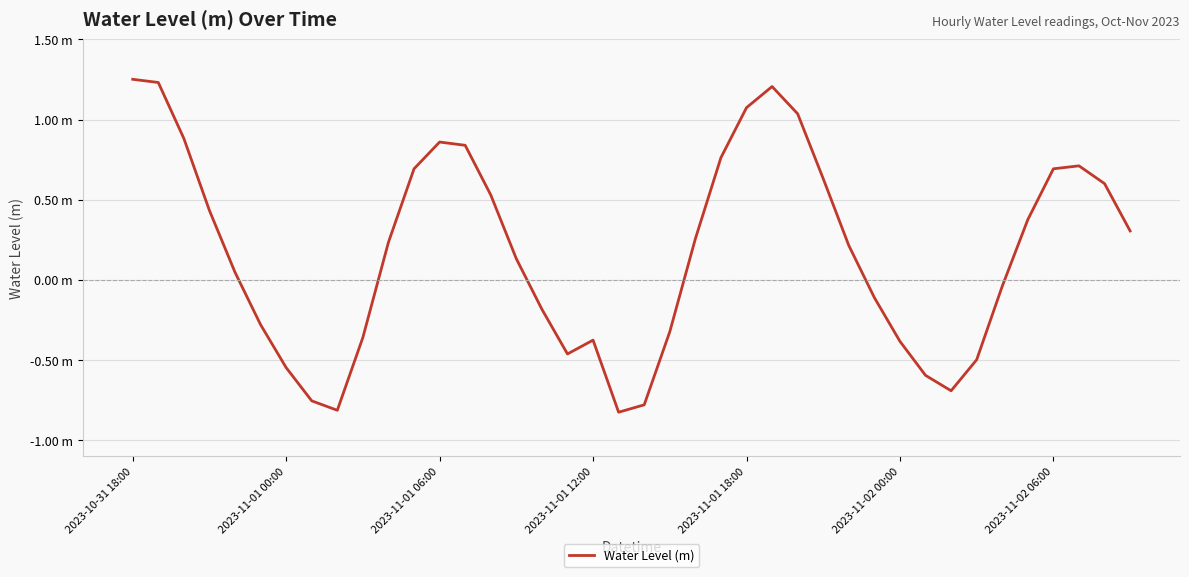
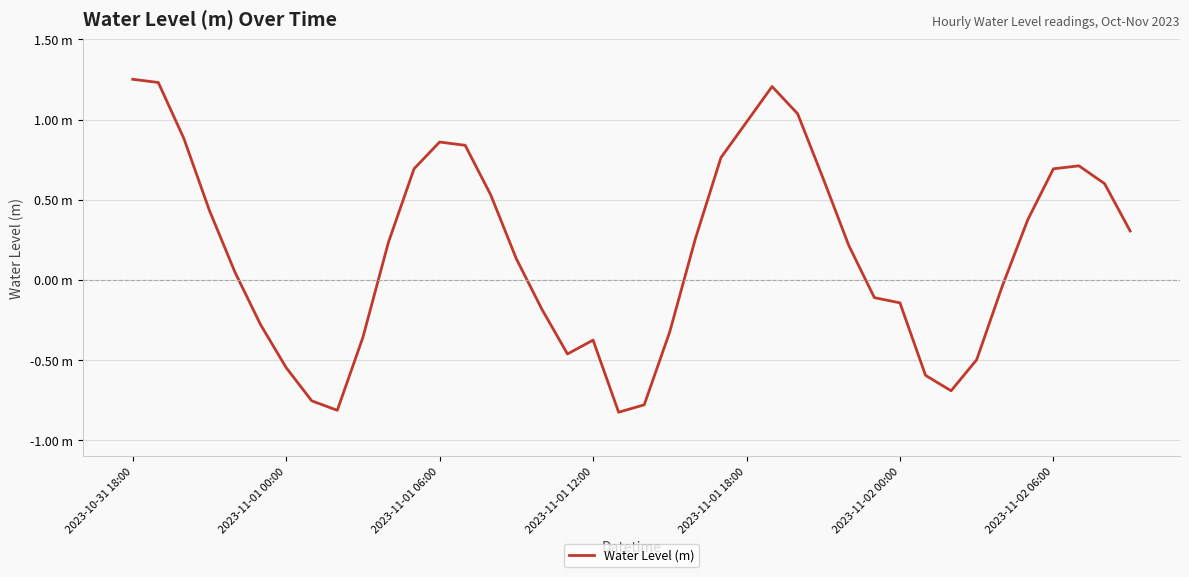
  {
    "2023-10-31 18:00": "1.25 m",
    "2023-11-01 00:00": "-0.55 m",
    "2023-11-01 06:00": "0.86 m",
    "2023-11-01 12:00": "-0.38 m",
-   "2023-11-01 18:00": "1.07 m",
-   "2023-11-02 00:00": "-0.38 m",
+   "2023-11-01 18:00": "0.98 m",
+   "2023-11-02 00:00": "-0.14 m",
    "2023-11-02 06:00": "0.69 m"
  }
